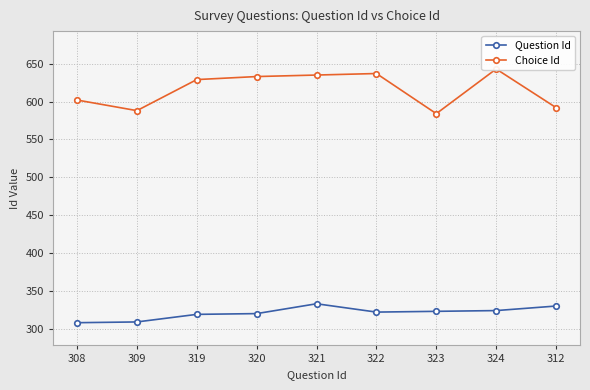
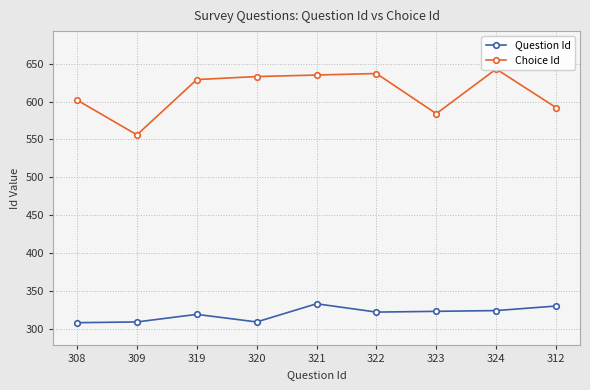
  {
    "Question Id": {
      "308": 310,
      "309": 310,
      "319": 320,
-     "320": 320,
+     "320": 310,
      "321": 330,
      "322": 320,
      "323": 320,
      "324": 320,
      "312": 330
    },
    "Choice Id": {
      "308": 600,
-     "309": 590,
+     "309": 560,
      "319": 630,
      "320": 630,
      "321": 640,
      "322": 640,
      "323": 580,
      "312": 590
    }
  }
